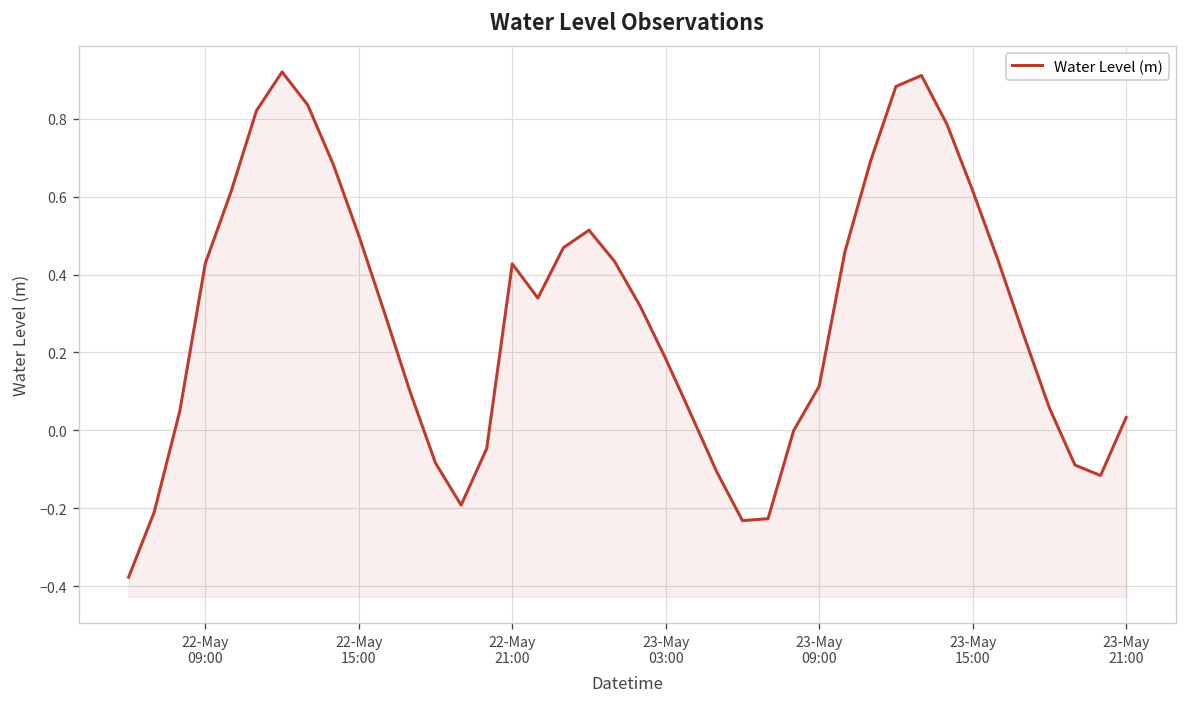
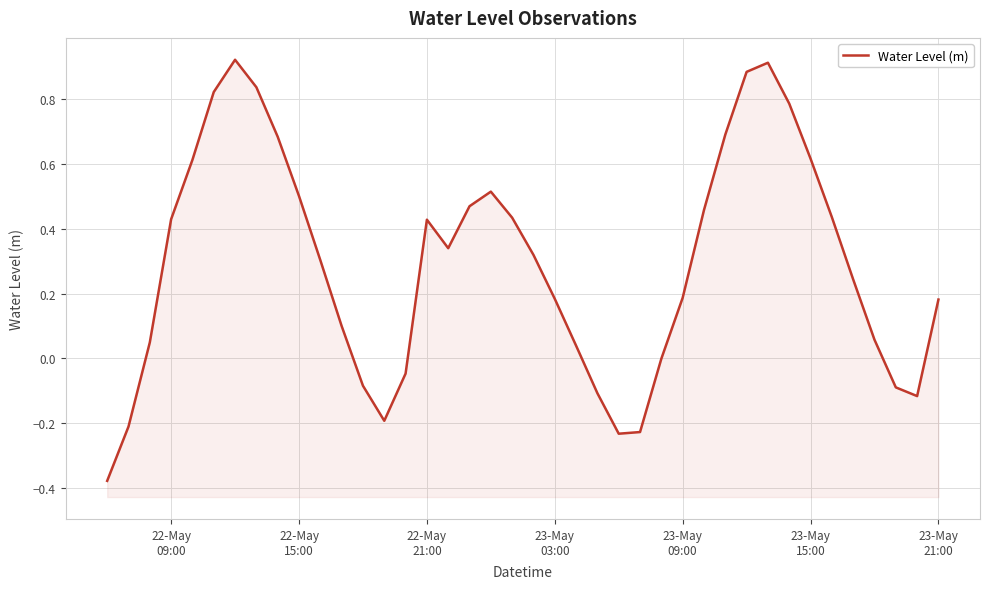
  {
    "22-May 09:00": 0.43,
    "22-May 15:00": 0.50,
    "22-May 21:00": 0.43,
    "23-May 03:00": 0.18,
-   "23-May 09:00": 0.11,
+   "23-May 09:00": 0.19,
    "23-May 15:00": 0.62,
-   "23-May 21:00": 0.03
+   "23-May 21:00": 0.18
  }
